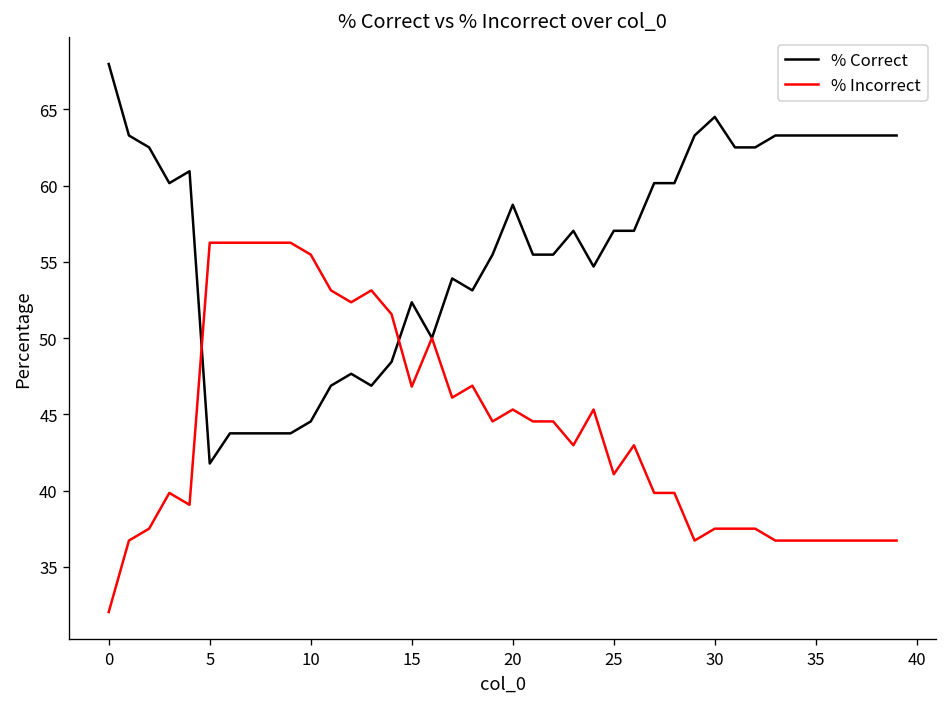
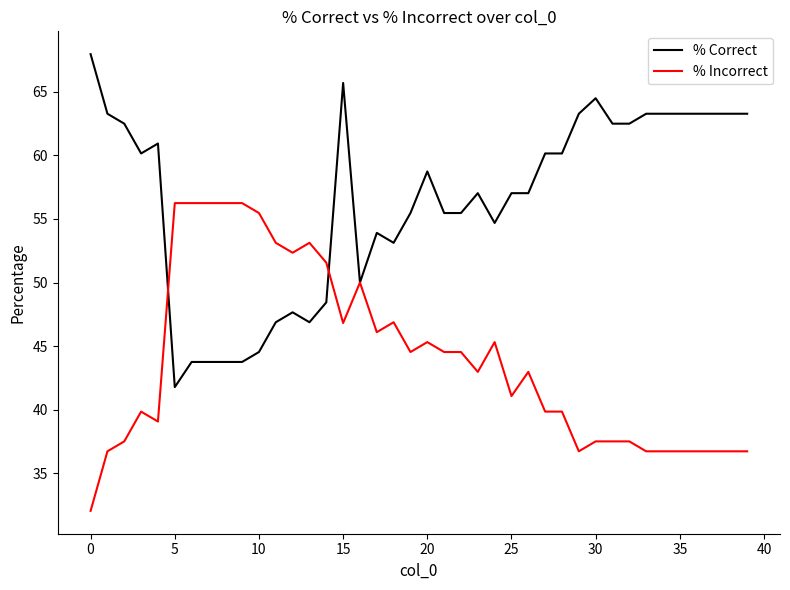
  {
    "% Correct": {
      "0": 68.0,
      "5": 41.8,
      "10": 44.5,
-     "15": 52.3,
+     "15": 65.7,
      "20": 58.7,
      "25": 57.0,
      "30": 64.5,
      "35": 63.3
    },
    "% Incorrect": {
      "0": 32.0,
      "5": 56.3,
      "10": 55.5,
      "15": 46.8,
      "20": 45.3,
      "25": 41.1,
      "30": 37.5,
      "35": 36.7
    }
  }
